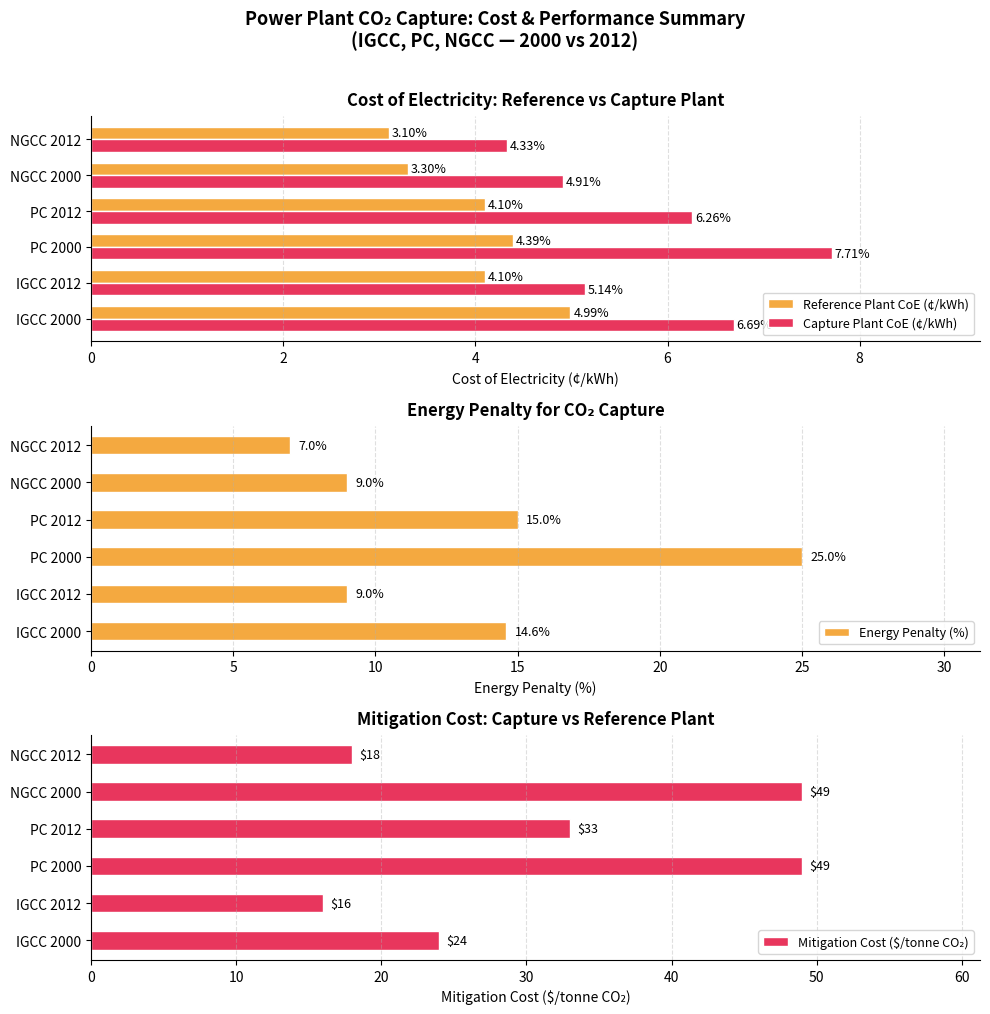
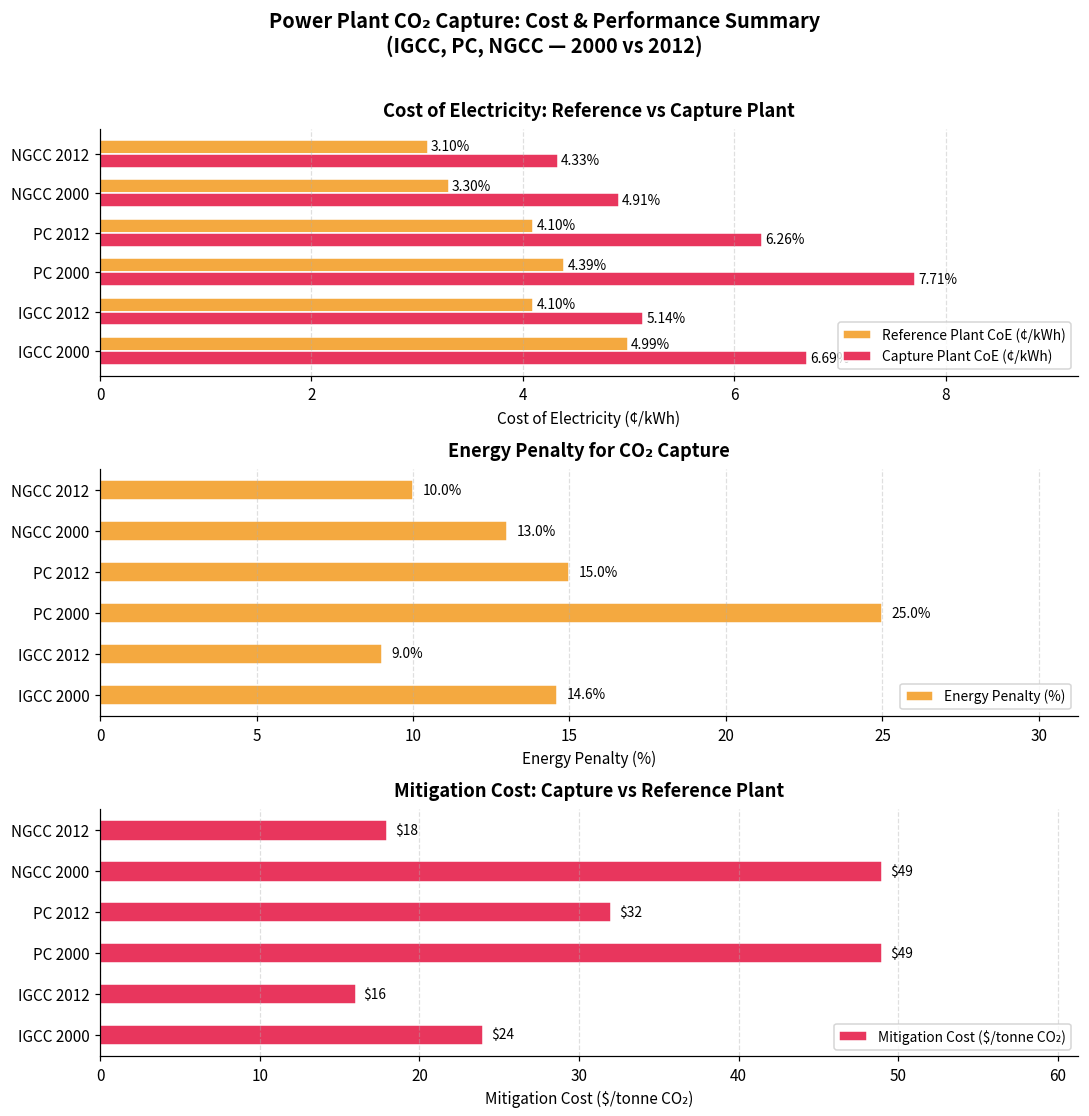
  {
    "Cost of Electricity: Reference vs Capture Plant": {
      "Reference Plant CoE (¢/kWh)": {
        "NGCC 2012": "3.10%",
        "NGCC 2000": "3.30%",
        "PC 2012": "4.10%",
        "PC 2000": "4.39%",
        "IGCC 2012": "4.10%",
        "IGCC 2000": "4.99%"
      },
      "Capture Plant CoE (¢/kWh)": {
        "NGCC 2012": "4.33%",
        "NGCC 2000": "4.91%",
        "PC 2012": "6.26%",
        "PC 2000": "7.71%",
        "IGCC 2012": "5.14%"
      }
    },
    "Energy Penalty for CO₂ Capture": {
-     "NGCC 2012": "7.0%",
-     "NGCC 2000": "9.0%",
+     "NGCC 2012": "10.0%",
+     "NGCC 2000": "13.0%",
      "PC 2012": "15.0%",
      "PC 2000": "25.0%",
      "IGCC 2012": "9.0%",
      "IGCC 2000": "14.6%"
    },
    "Mitigation Cost: Capture vs Reference Plant": {
      "NGCC 2012": "$18",
      "NGCC 2000": "$49",
-     "PC 2012": "$33",
+     "PC 2012": "$32",
      "PC 2000": "$49",
      "IGCC 2012": "$16",
      "IGCC 2000": "$24"
    }
  }
